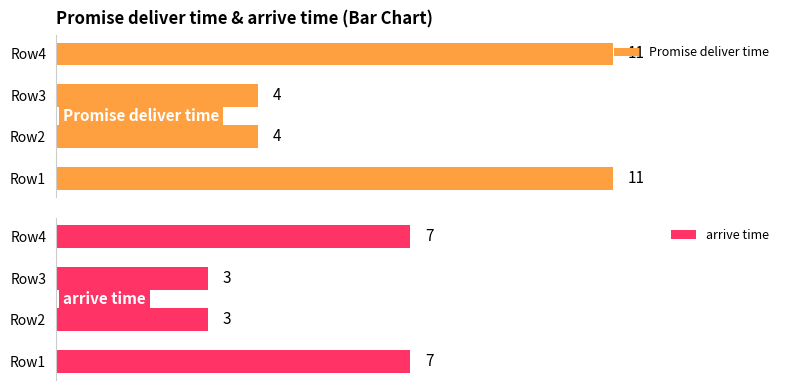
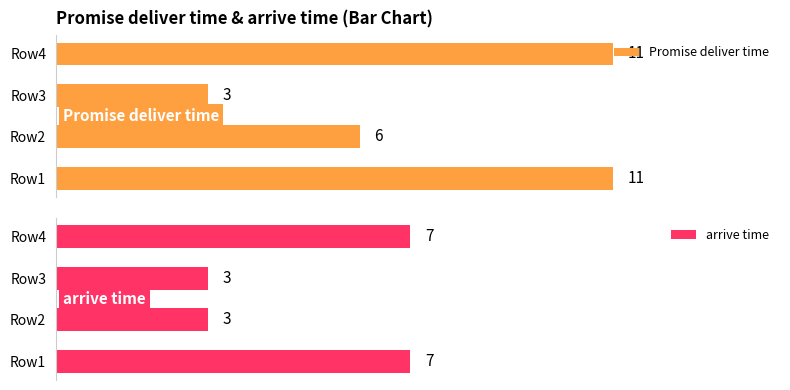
  {
    "Promise deliver time & arrive time (Bar Chart)": {
      "Row4": 11,
-     "Row3": 4,
-     "Row2": 4,
+     "Row3": 3,
+     "Row2": 6,
      "Row1": 11
    }
  }
